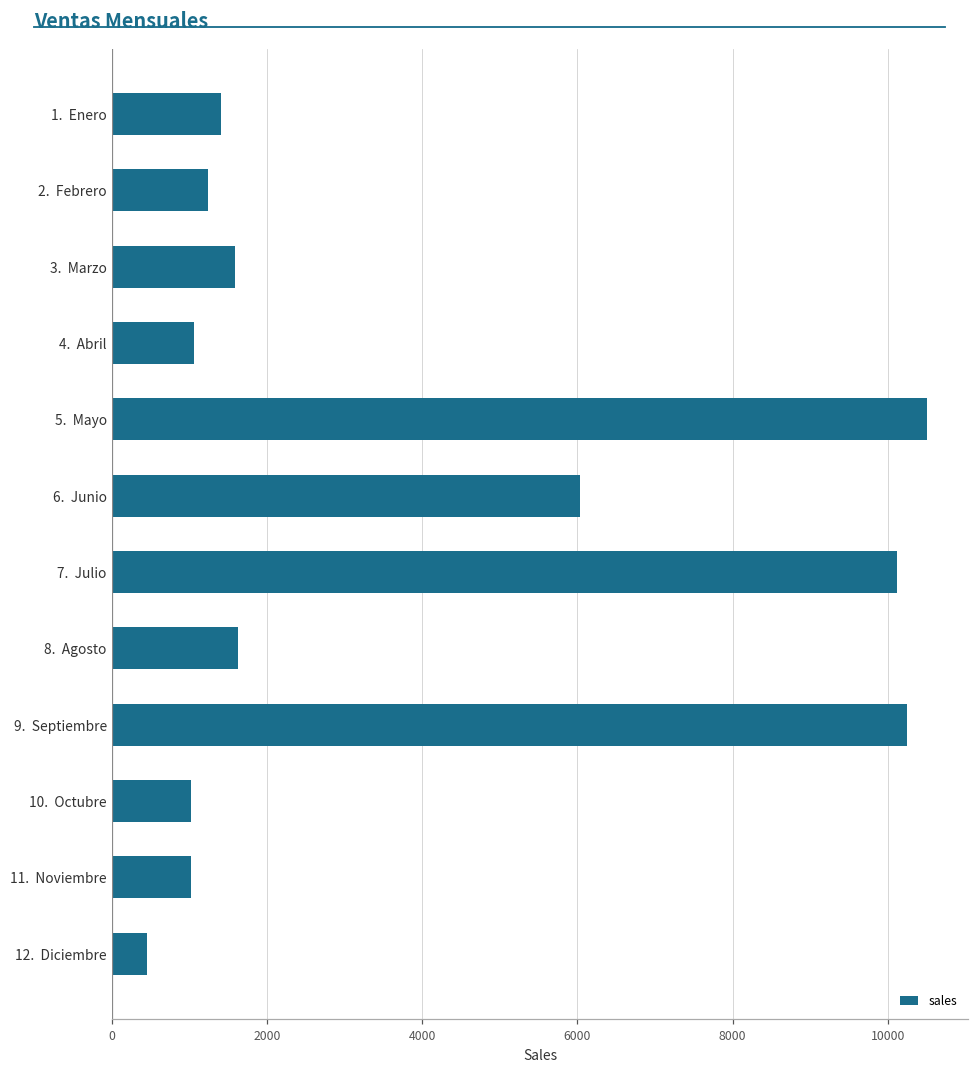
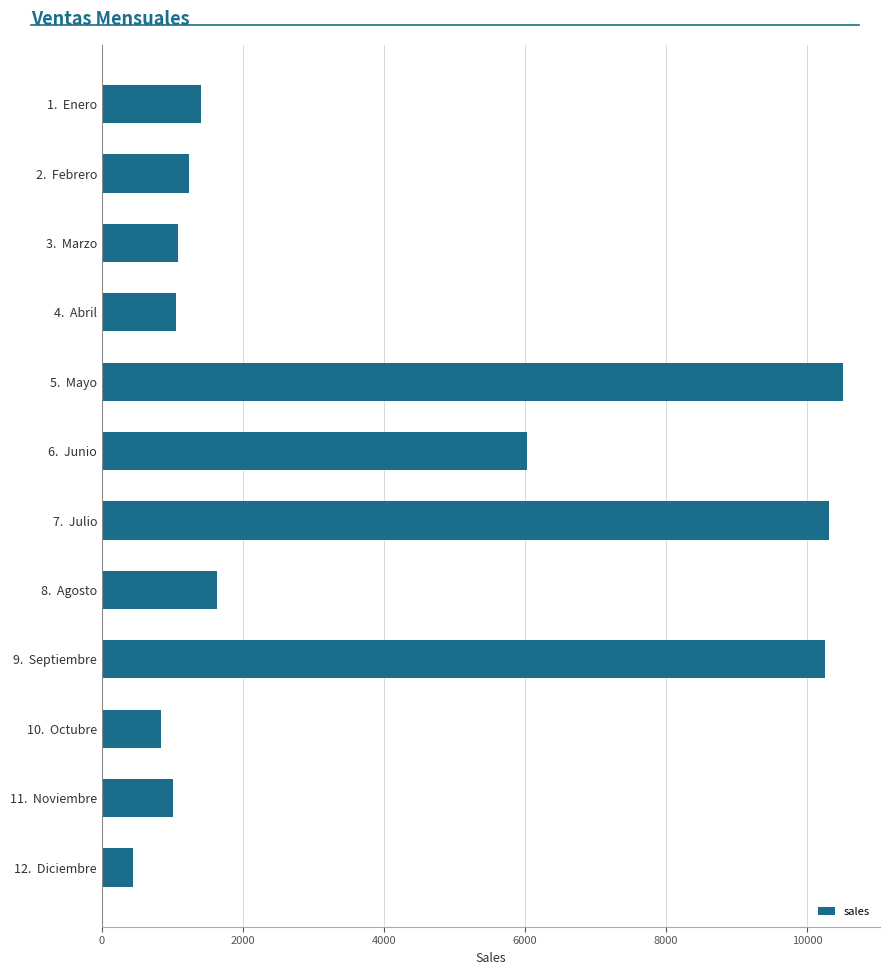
  {
    "1. Enero": 1400,
    "2. Febrero": 1200,
-   "3. Marzo": 1600,
+   "3. Marzo": 1100,
    "4. Abril": 1100,
    "5. Mayo": 10500,
    "6. Junio": 6000,
-   "7. Julio": 10100,
+   "7. Julio": 10300,
    "8. Agosto": 1600,
    "9. Septiembre": 10300,
-   "10. Octubre": 1000,
+   "10. Octubre": 800,
    "11. Noviembre": 1000,
    "12. Diciembre": 400
  }
